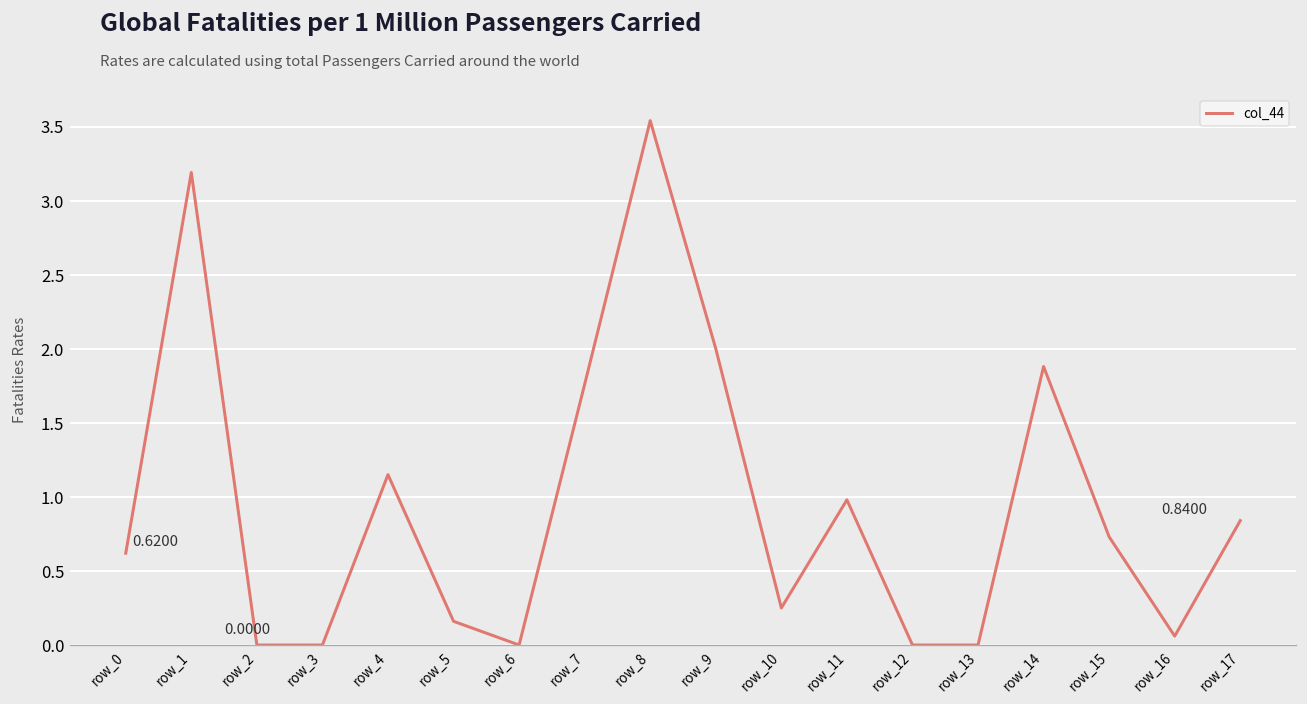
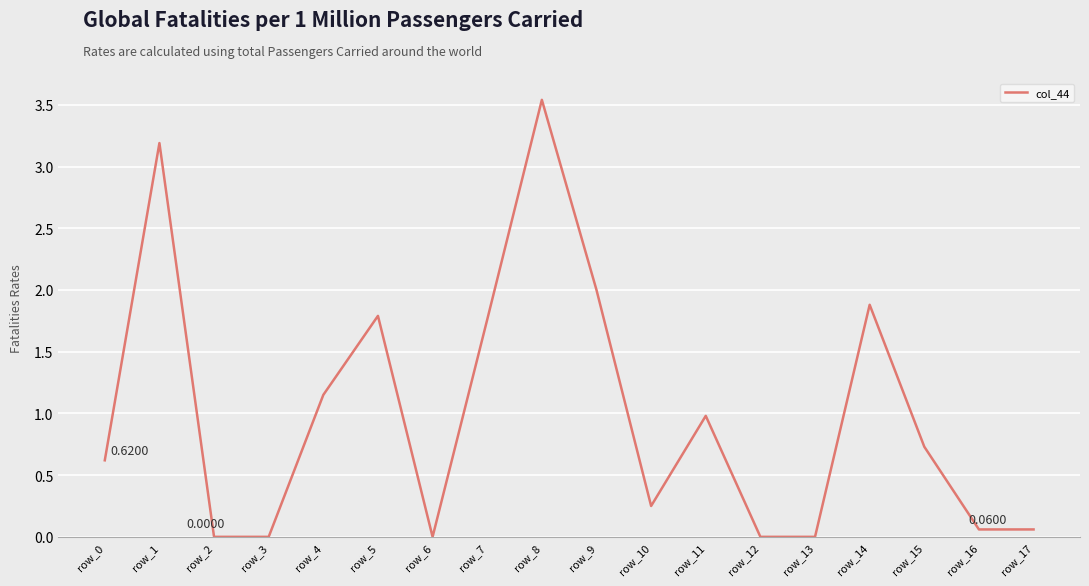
  {
    "row_0": 0.6200,
    "row_2": 0.0000,
-   "row_5": 0.16,
-   "row_17": 0.8400
+   "row_5": 1.79,
+   "row_17": 0.0600
  }
